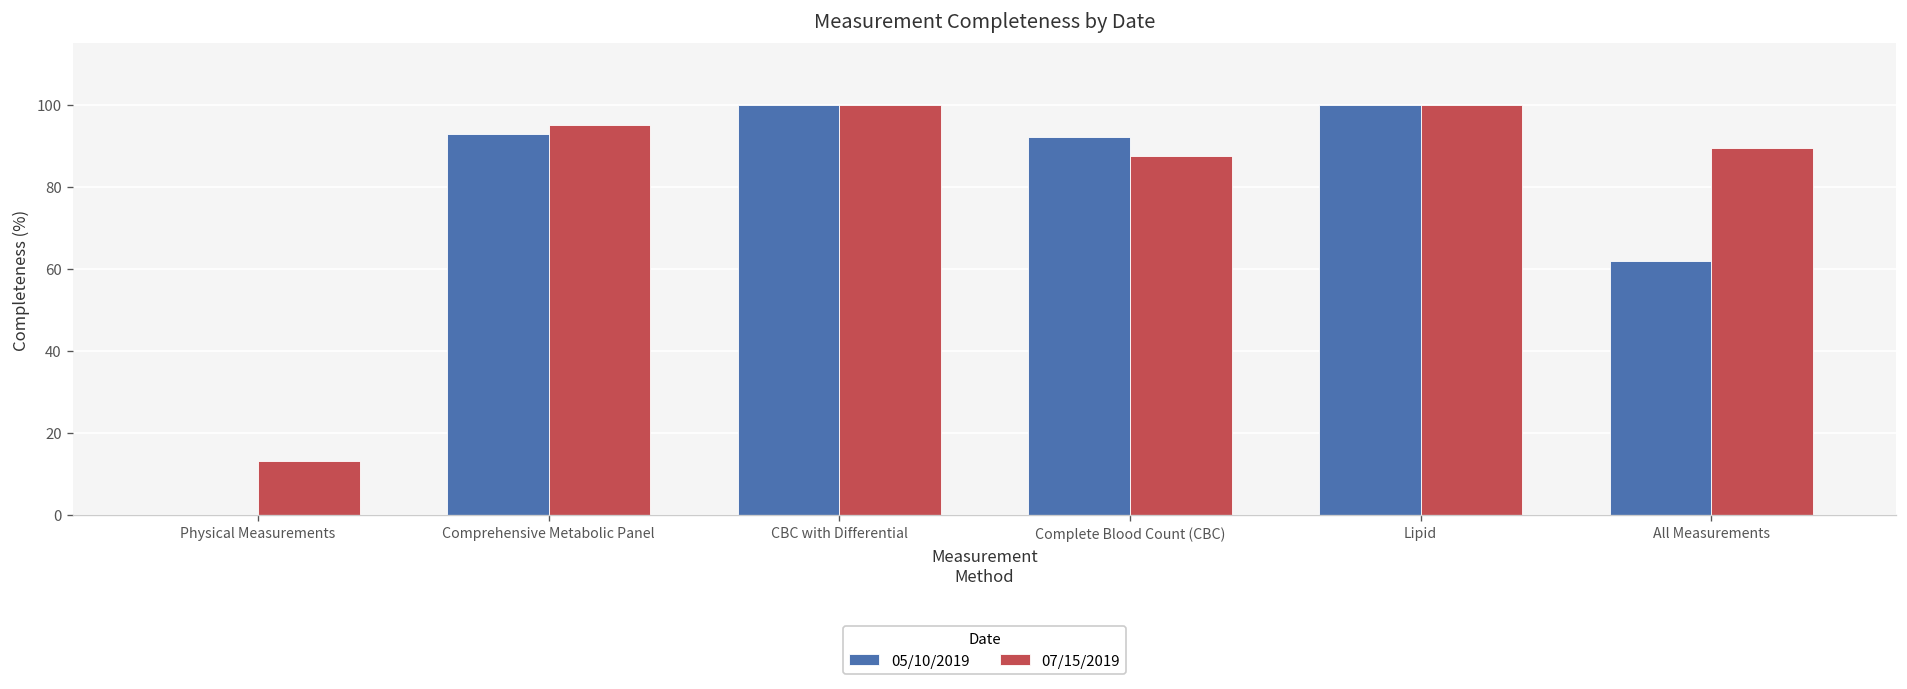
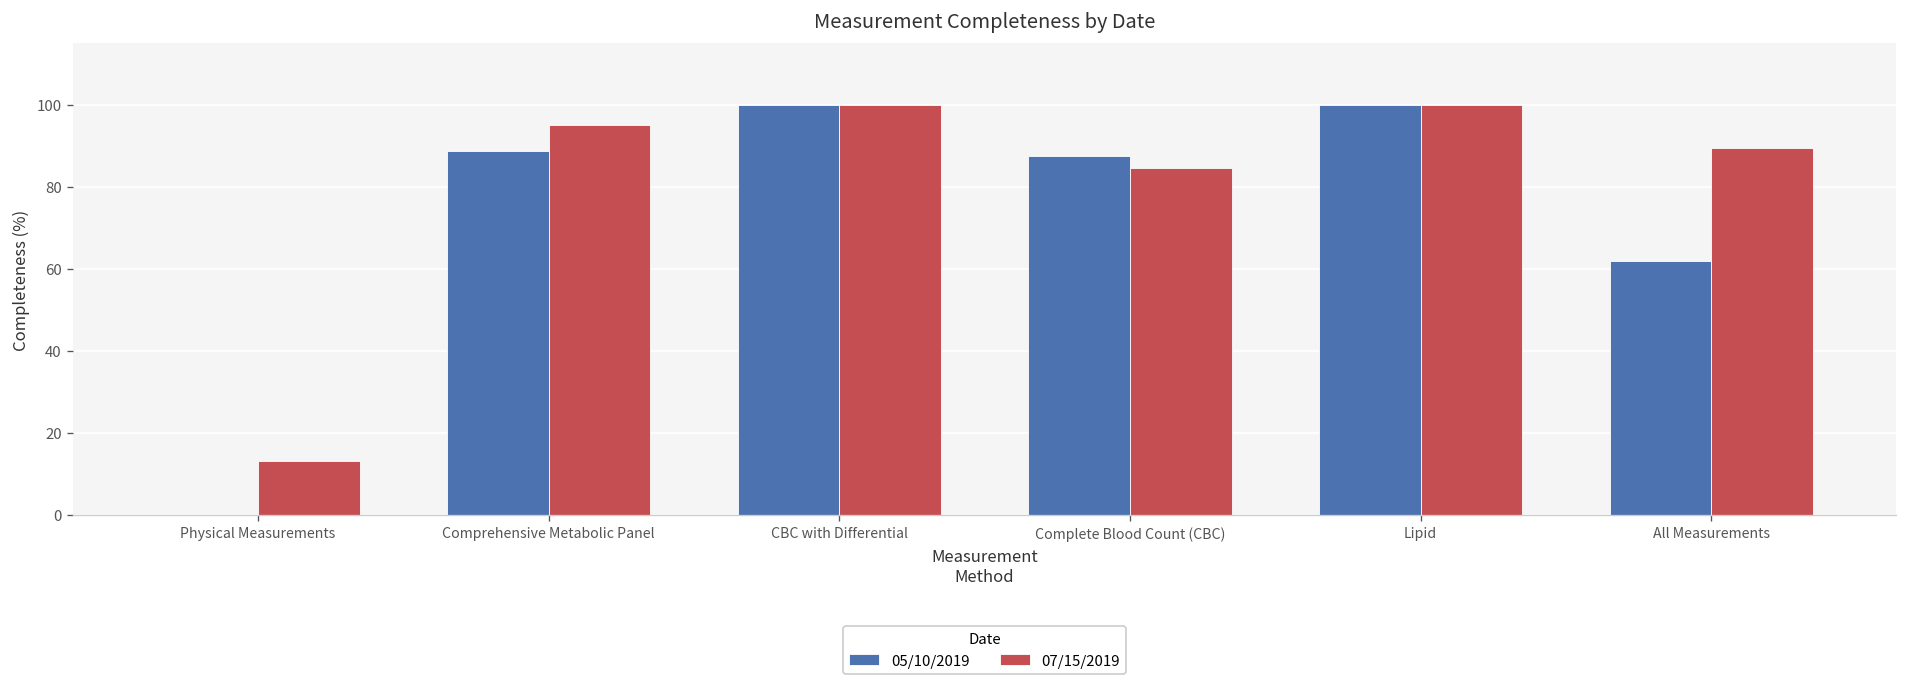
  {
    "05/10/2019": {
      "Physical Measurements": 0,
-     "Comprehensive Metabolic Panel": 93,
+     "Comprehensive Metabolic Panel": 89,
      "CBC with Differential": 100,
-     "Complete Blood Count (CBC)": 92,
+     "Complete Blood Count (CBC)": 88,
      "Lipid": 100,
      "All Measurements": 62
    },
    "07/15/2019": {
      "Physical Measurements": 13,
      "Comprehensive Metabolic Panel": 95,
      "CBC with Differential": 100,
-     "Complete Blood Count (CBC)": 88,
+     "Complete Blood Count (CBC)": 85,
      "Lipid": 100,
      "All Measurements": 90
    }
  }
